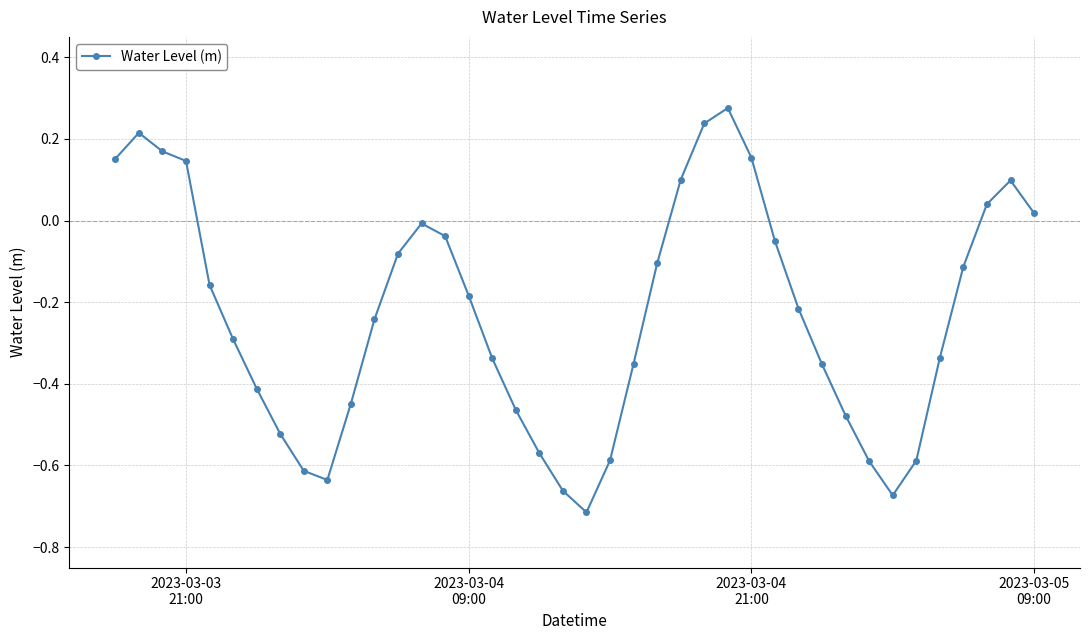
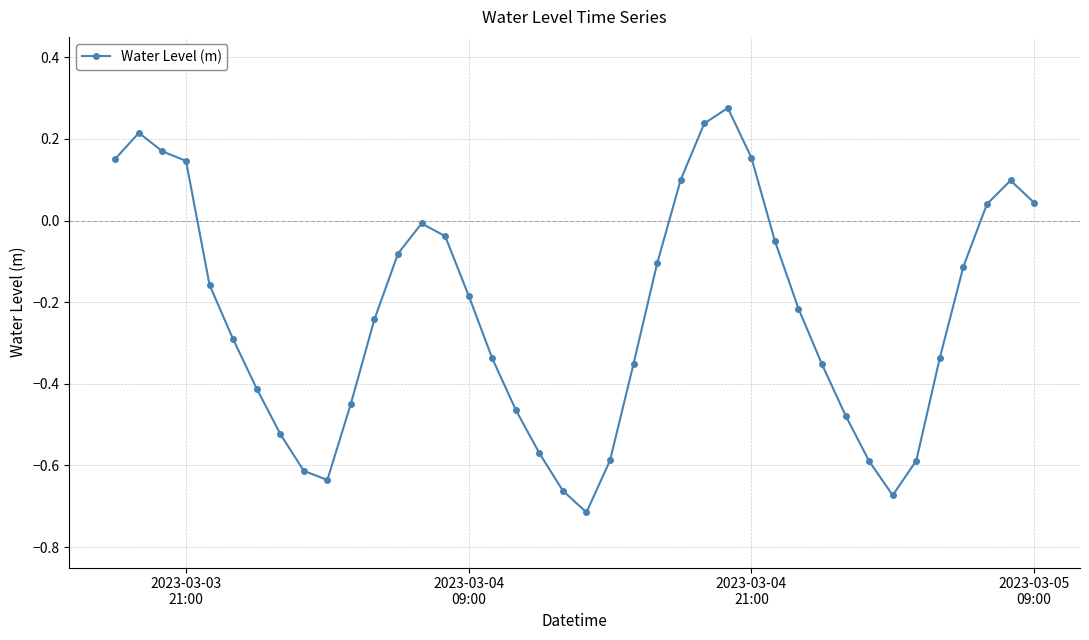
  {
    "2023-03-03 21:00": 0.15,
    "2023-03-04 09:00": -0.18,
    "2023-03-04 21:00": 0.15,
-   "2023-03-05 09:00": 0.02
+   "2023-03-05 09:00": 0.04
  }
